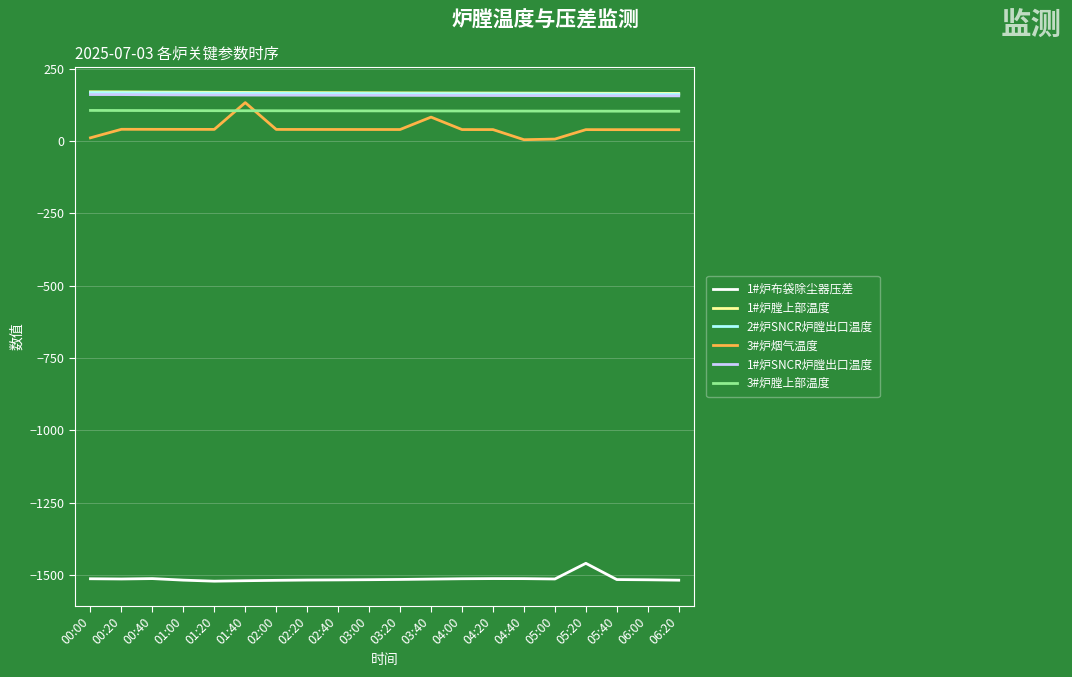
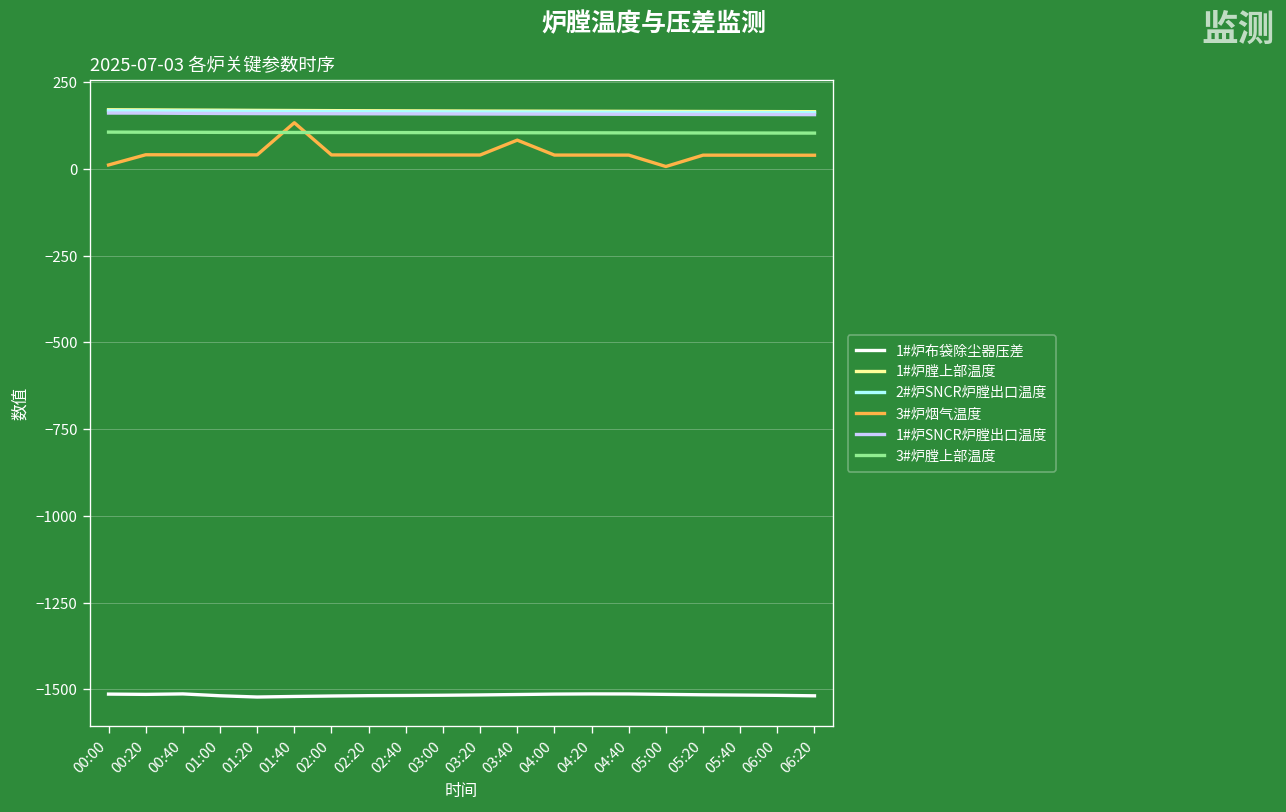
  {
    "1#炉布袋除尘器压差": {
      "00:00": -1510,
      "00:20": -1510,
      "00:40": -1510,
      "01:00": -1520,
      "01:20": -1520,
      "01:40": -1520,
      "02:00": -1520,
      "02:20": -1520,
      "02:40": -1520,
      "03:00": -1520,
      "03:20": -1520,
      "03:40": -1510,
      "04:00": -1510,
      "04:20": -1510,
      "04:40": -1510,
      "05:00": -1510,
-     "05:20": -1460,
+     "05:20": -1520,
      "05:40": -1520,
      "06:00": -1520,
      "06:20": -1520
    },
    "3#炉烟气温度": {
      "00:00": 10,
      "00:20": 40,
      "00:40": 40,
      "01:00": 40,
      "01:20": 40,
      "01:40": 130,
      "02:00": 40,
      "02:20": 40,
      "02:40": 40,
      "03:00": 40,
      "03:20": 40,
      "03:40": 80,
      "04:00": 40,
      "04:20": 40,
-     "04:40": 10,
+     "04:40": 40,
      "05:00": 10,
      "05:20": 40,
      "05:40": 40,
      "06:00": 40,
      "06:20": 40
    },
    "3#炉膛上部温度": {
      "00:00": 110,
      "00:20": 110,
      "00:40": 110,
      "01:00": 110,
      "01:20": 110,
      "01:40": 110,
      "02:00": 110,
      "02:20": 110,
      "02:40": 100,
      "03:00": 100,
      "03:20": 100,
      "03:40": 100,
      "04:00": 100,
      "04:20": 100,
      "04:40": 100,
      "05:00": 100,
      "05:20": 100,
      "05:40": 100,
      "06:00": 100,
      "06:20": 100
    }
  }
